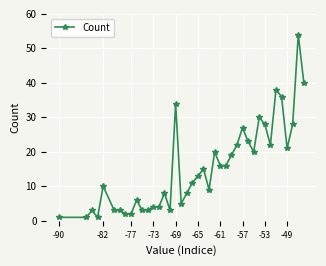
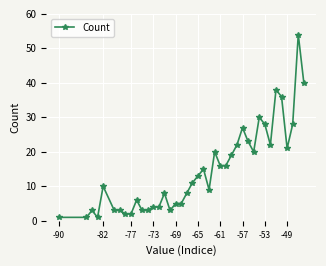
  {
    "-90": 1,
    "-82": 10,
    "-77": 2,
    "-73": 4,
-   "-69": 34,
+   "-69": 5,
    "-65": 13,
    "-61": 16,
    "-57": 27,
    "-53": 28,
    "-49": 21
  }
